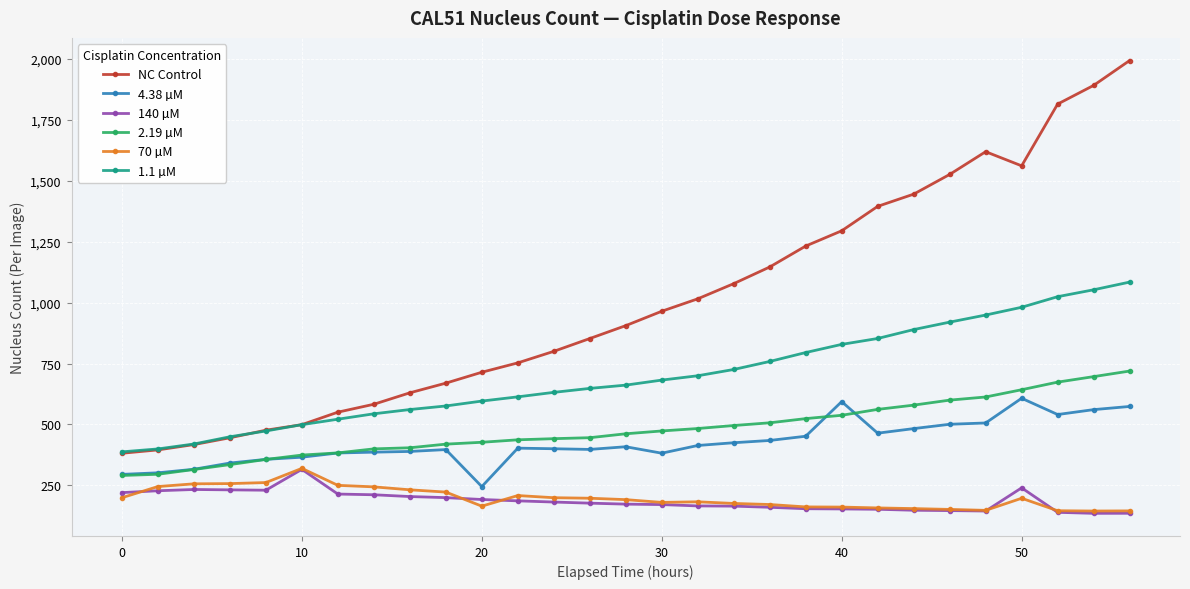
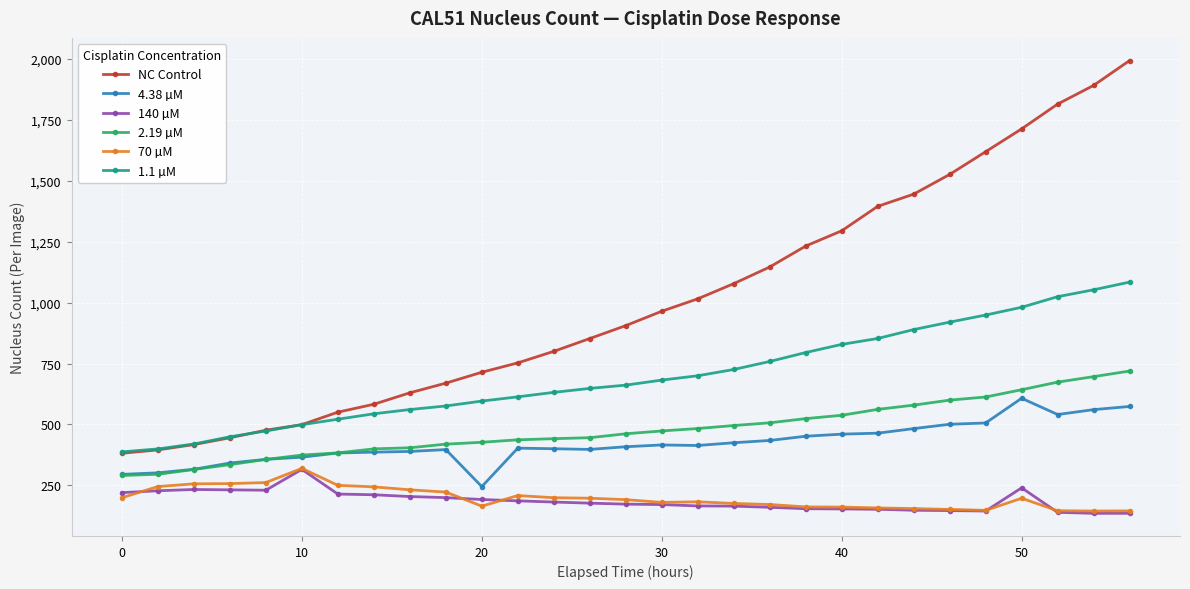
  {
    "NC Control": {
      "20": "710",
      "30": "960",
      "40": "1,290",
-     "50": "1,560"
+     "50": "1,710"
    },
    "4.38 µM": {
      "20": "250",
-     "30": "380",
-     "40": "590",
+     "30": "420",
+     "40": "460",
      "50": "610"
    },
    "140 µM": {
      "0": "220",
      "20": "190",
      "50": "240"
    },
    "70 µM": {
      "0": "200",
      "20": "160",
      "50": "200"
    }
  }
